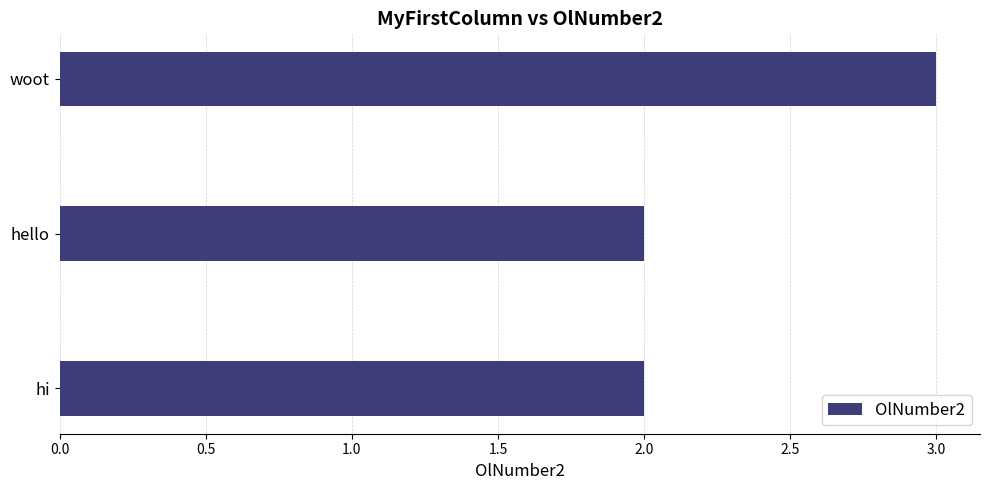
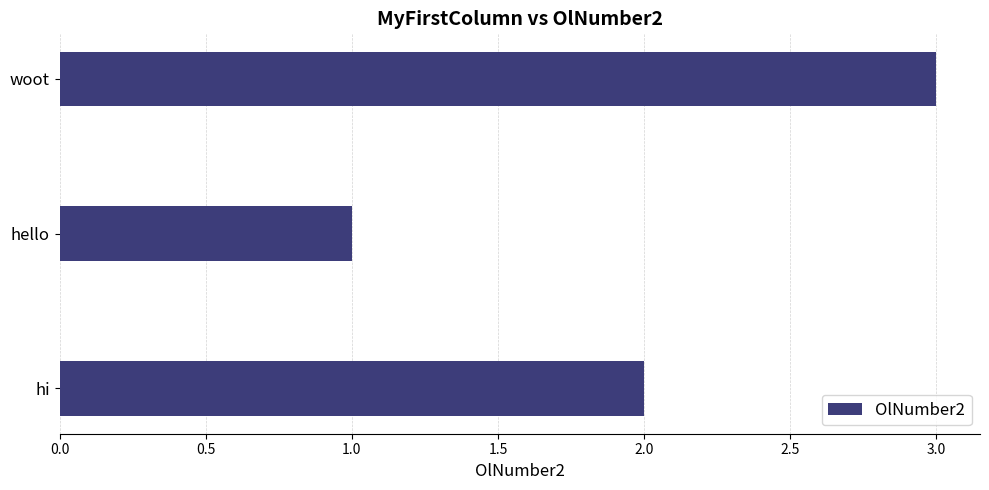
  {
    "woot": 3,
-   "hello": 2,
+   "hello": 1,
    "hi": 2
  }
